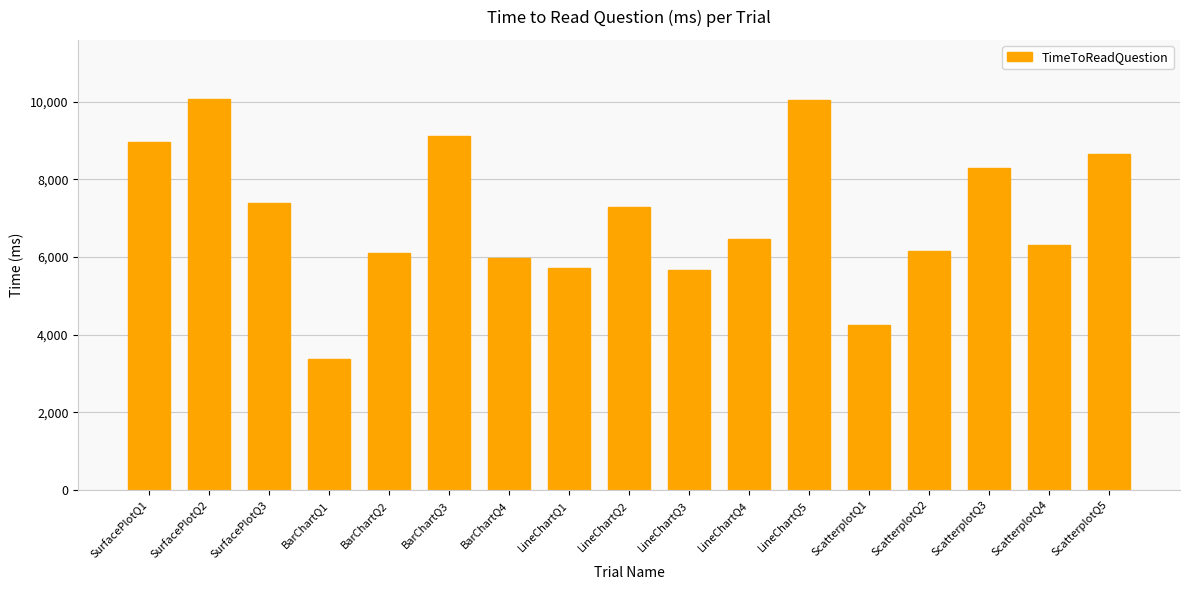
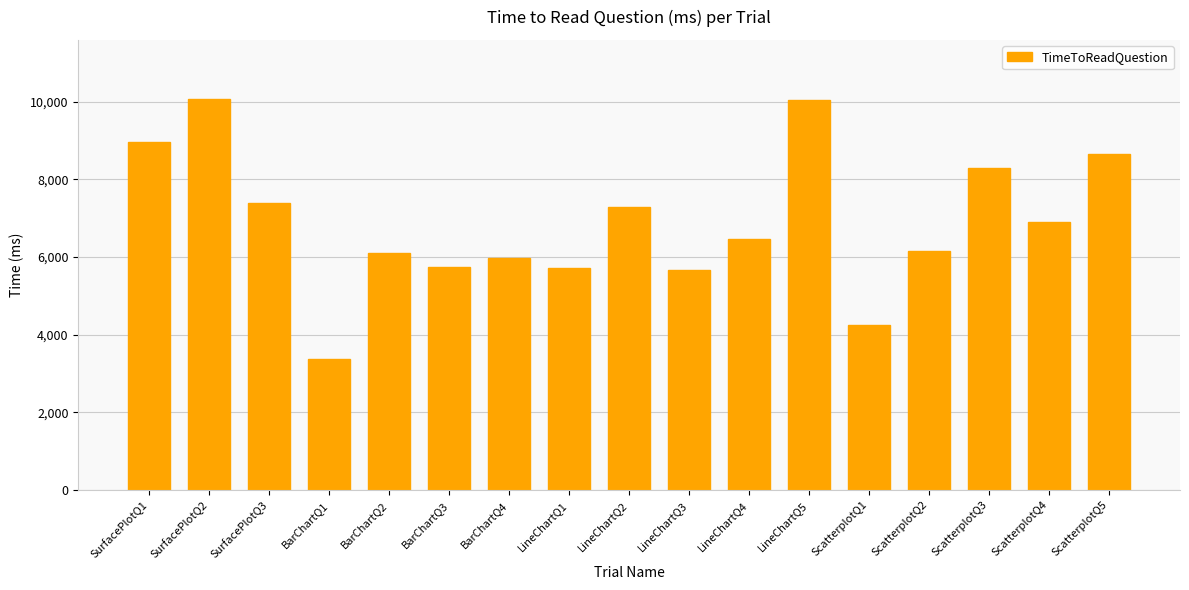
  {
    "SurfacePlotQ1": "8,900",
    "SurfacePlotQ2": "10,100",
    "SurfacePlotQ3": "7,400",
    "BarChartQ1": "3,400",
    "BarChartQ2": "6,100",
-   "BarChartQ3": "9,100",
+   "BarChartQ3": "5,700",
    "BarChartQ4": "6,000",
    "LineChartQ1": "5,700",
    "LineChartQ2": "7,300",
    "LineChartQ3": "5,700",
    "LineChartQ4": "6,500",
    "LineChartQ5": "10,000",
    "ScatterplotQ1": "4,200",
    "ScatterplotQ2": "6,100",
    "ScatterplotQ3": "8,300",
-   "ScatterplotQ4": "6,300",
+   "ScatterplotQ4": "6,900",
    "ScatterplotQ5": "8,700"
  }
